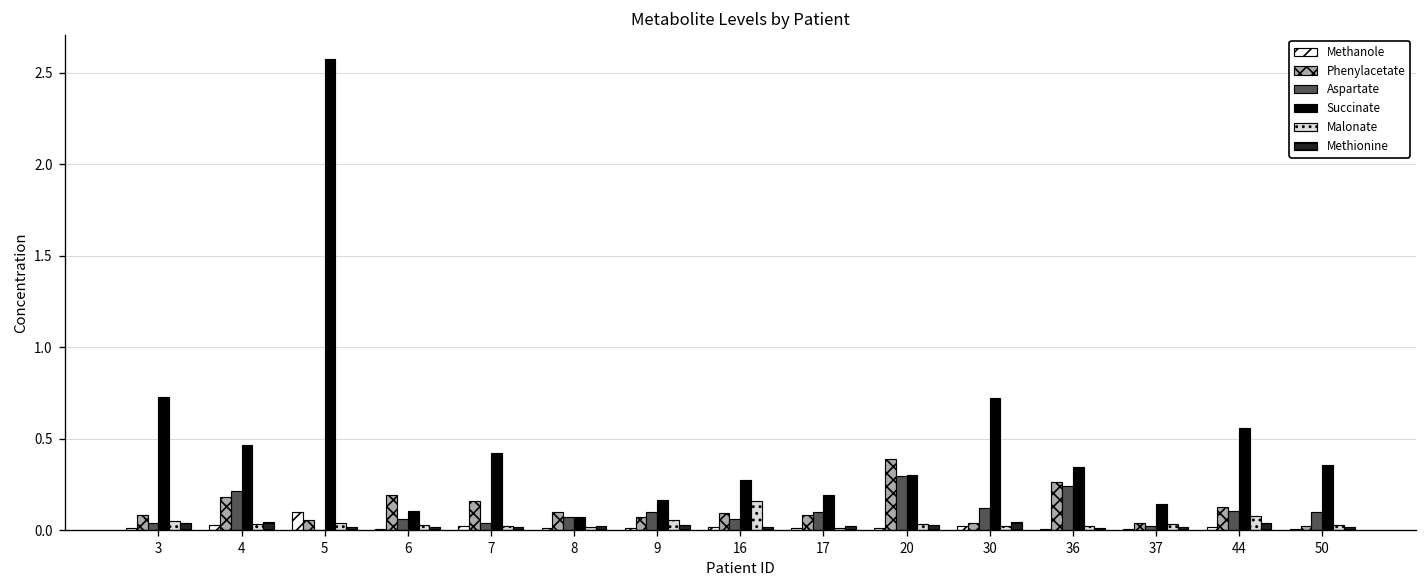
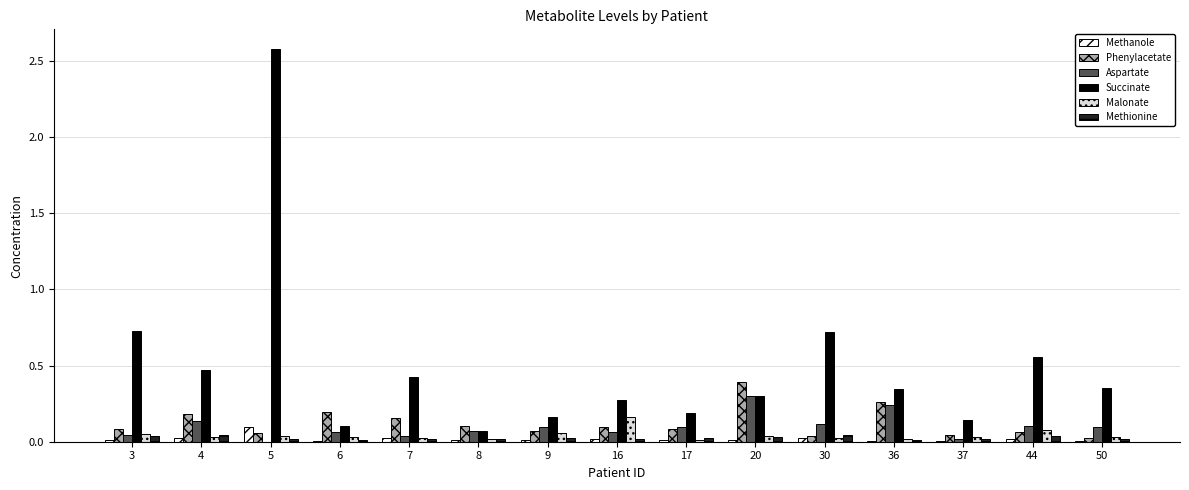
  {
    "Phenylacetate": {
      "3": 0.08,
      "4": 0.18,
      "5": 0.06,
      "6": 0.19,
      "7": 0.16,
      "8": 0.10,
      "9": 0.07,
      "16": 0.09,
      "17": 0.08,
      "20": 0.39,
      "30": 0.04,
      "36": 0.26,
      "37": 0.04,
-     "44": 0.13,
+     "44": 0.06,
      "50": 0.02
    },
    "Aspartate": {
      "3": 0.04,
-     "4": 0.22,
+     "4": 0.13,
      "5": 0.00,
      "6": 0.06,
      "7": 0.04,
      "8": 0.07,
      "9": 0.10,
      "16": 0.06,
      "17": 0.10,
      "20": 0.30,
      "30": 0.12,
      "36": 0.24,
      "37": 0.02,
      "44": 0.11,
      "50": 0.10
    }
  }
